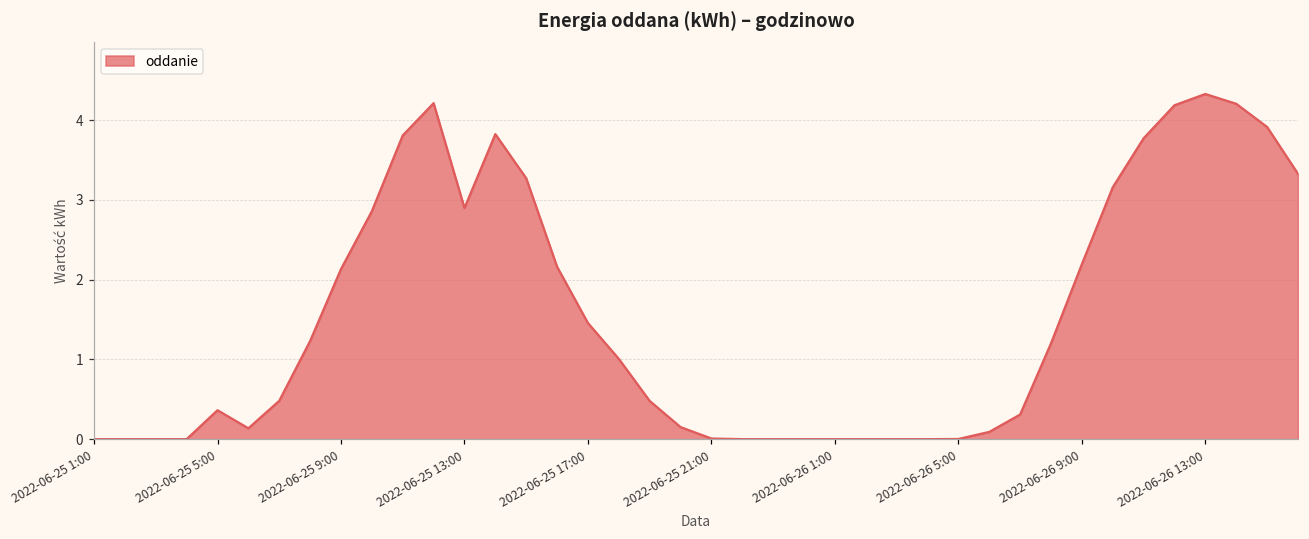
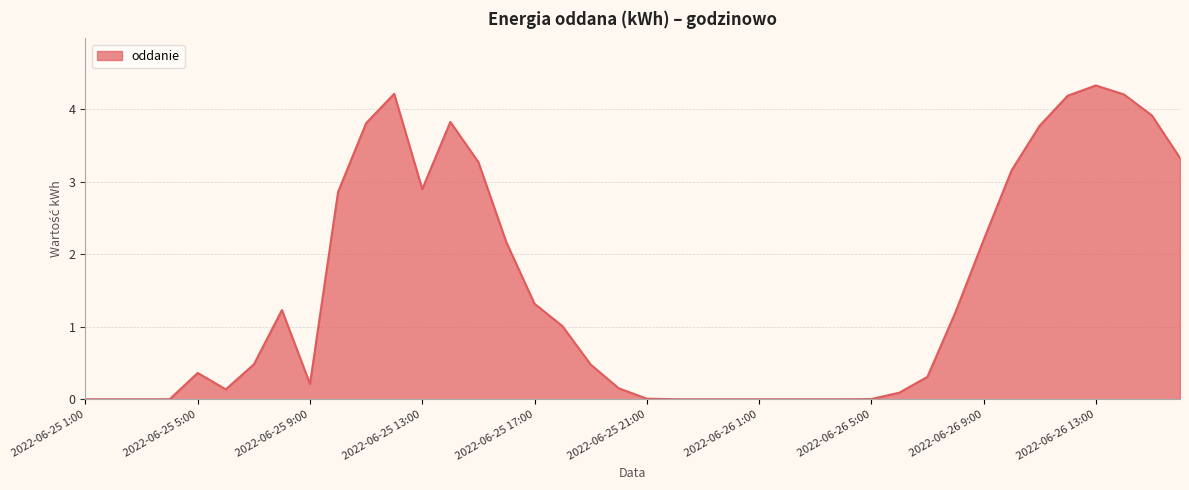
  {
    "2022-06-25 1:00": 0.0,
    "2022-06-25 5:00": 0.4,
-   "2022-06-25 9:00": 2.1,
+   "2022-06-25 9:00": 0.2,
    "2022-06-25 13:00": 2.9,
-   "2022-06-25 17:00": 1.5,
+   "2022-06-25 17:00": 1.3,
    "2022-06-25 21:00": 0.0,
    "2022-06-26 1:00": 0.0,
    "2022-06-26 5:00": 0.0,
    "2022-06-26 9:00": 2.2,
    "2022-06-26 13:00": 4.3
  }
